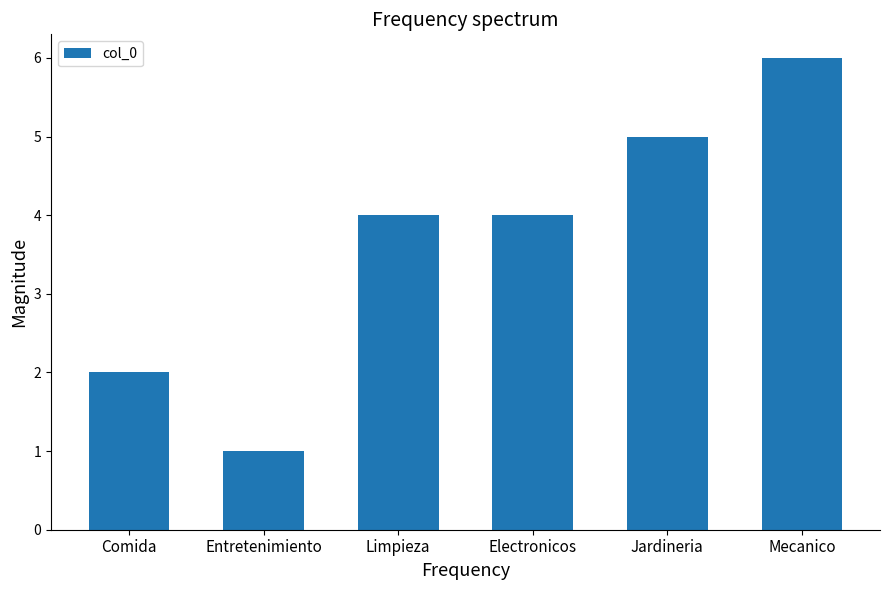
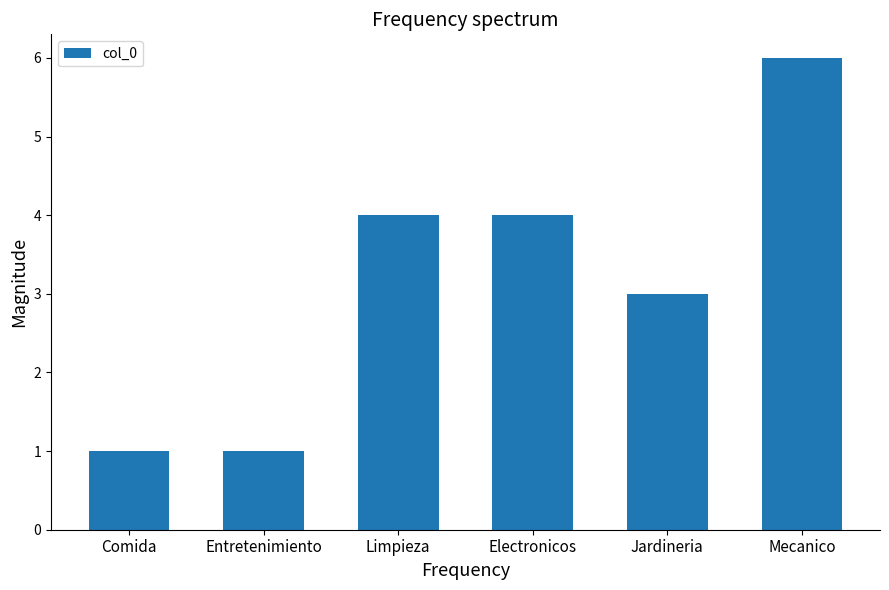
  {
-   "Comida": 2,
+   "Comida": 1,
    "Entretenimiento": 1,
    "Limpieza": 4,
    "Electronicos": 4,
-   "Jardineria": 5,
+   "Jardineria": 3,
    "Mecanico": 6
  }
